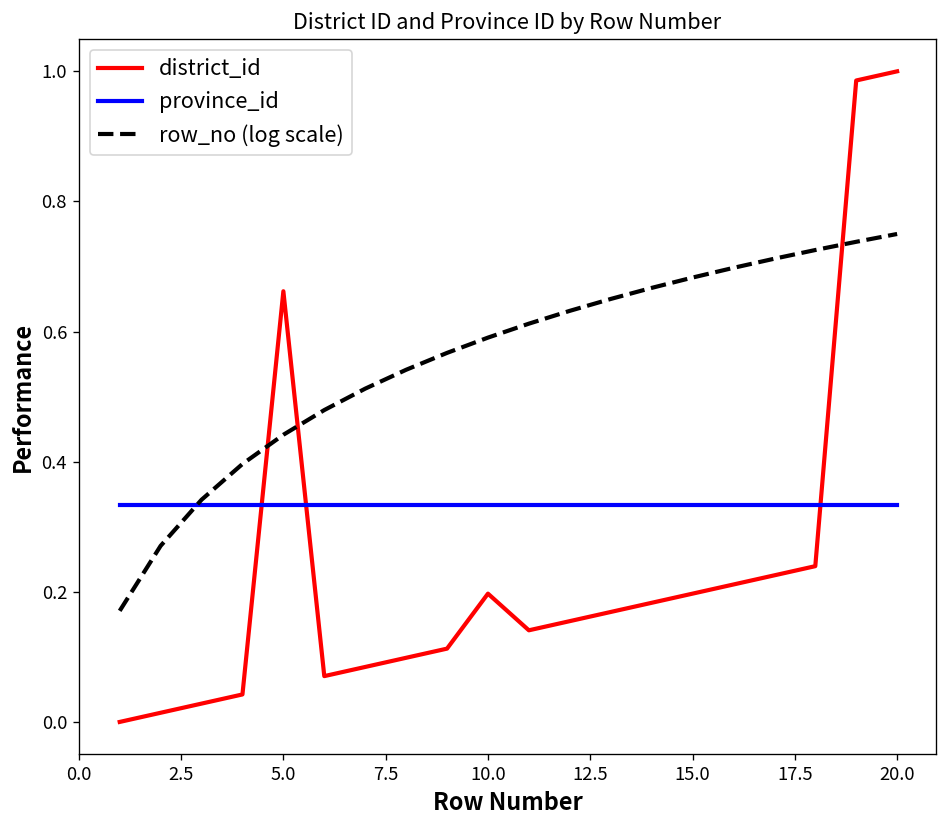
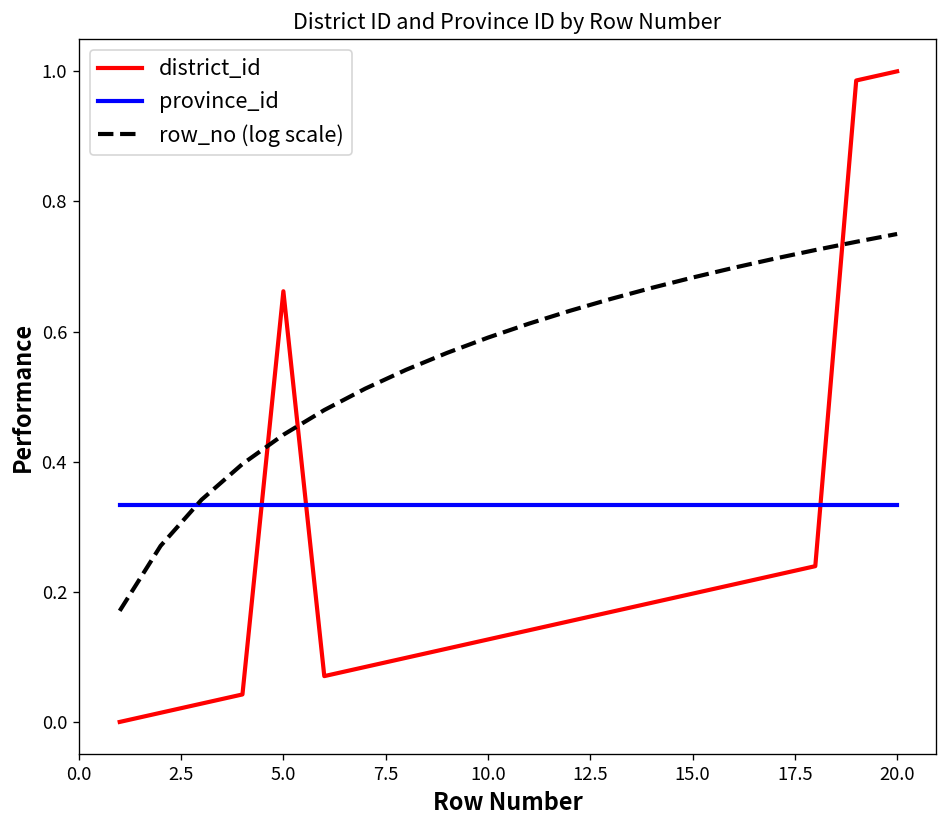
  {
    "district_id": {
      "5.0": 0.66,
-     "10.0": 0.20,
+     "10.0": 0.13,
      "15.0": 0.20,
      "20.0": 1.00
    },
    "province_id": {
      "5.0": 0.33,
      "10.0": 0.33,
      "15.0": 0.33,
      "20.0": 0.33
    },
    "row_no (log scale)": {
      "5.0": 0.44,
      "10.0": 0.59,
      "15.0": 0.68,
      "20.0": 0.75
    }
  }
